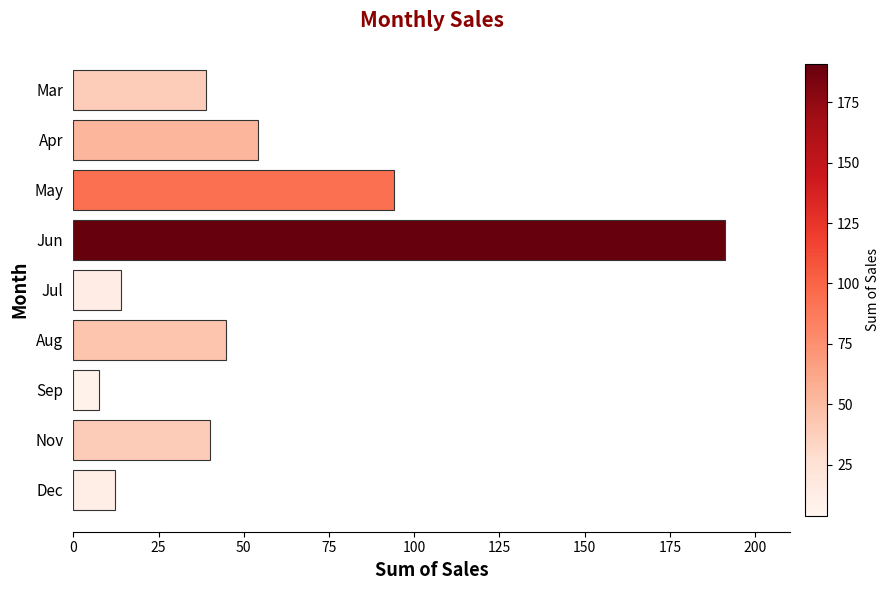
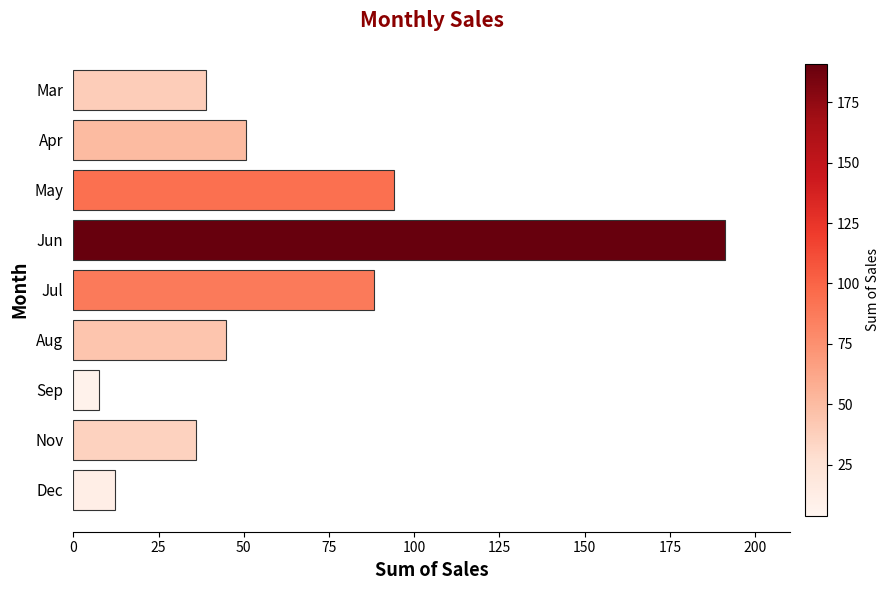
  {
    "Mar": 39,
-   "Apr": 54,
+   "Apr": 51,
    "May": 94,
    "Jun": 191,
-   "Jul": 14,
+   "Jul": 88,
    "Aug": 45,
    "Sep": 8,
-   "Nov": 40,
+   "Nov": 36,
    "Dec": 12
  }
